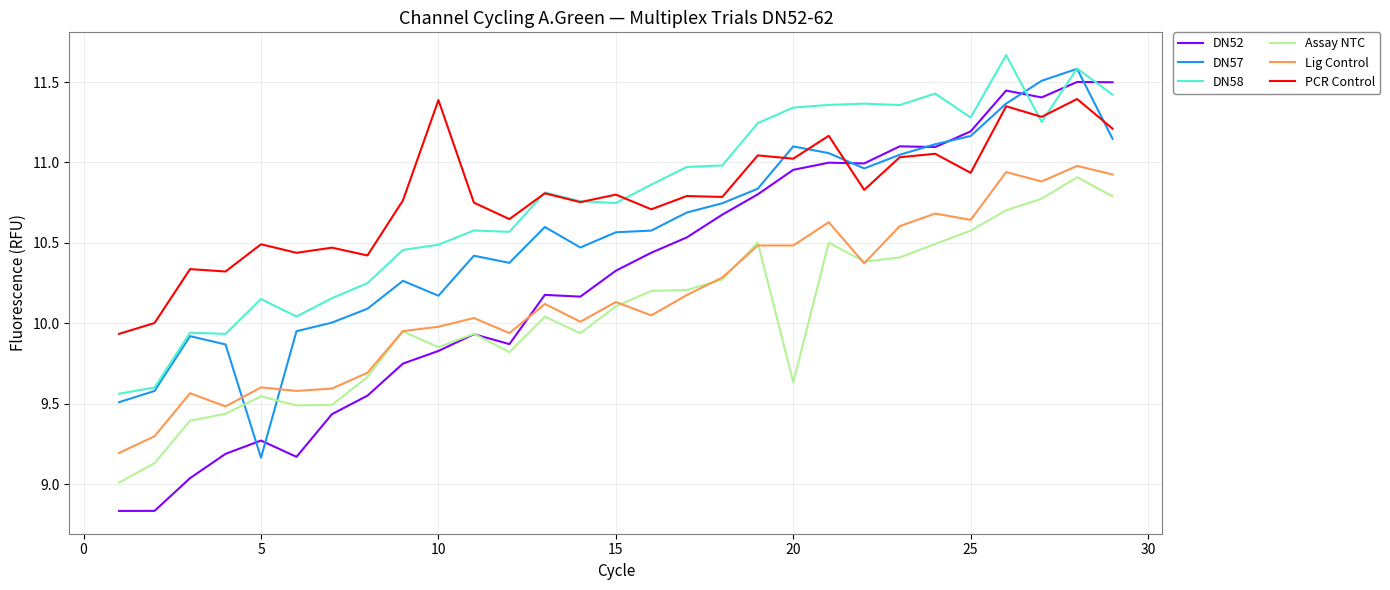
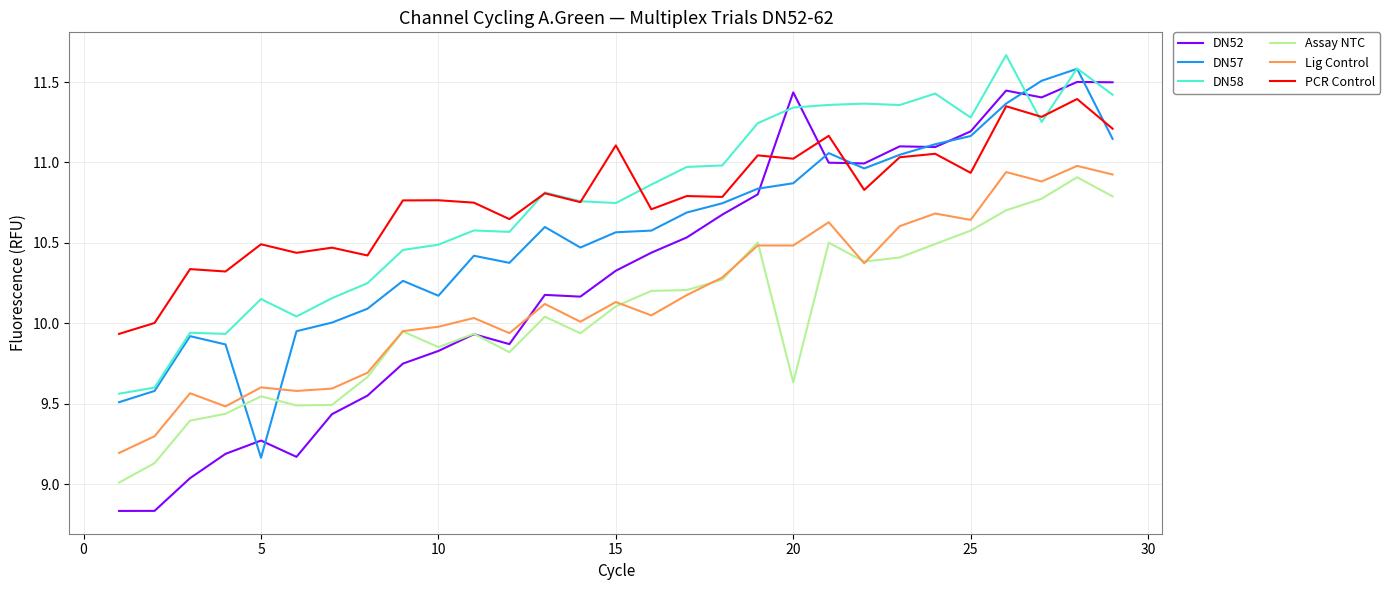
  {
    "DN52": {
      "5": 9.27,
      "10": 9.83,
      "15": 10.33,
-     "20": 10.95,
+     "20": 11.44,
      "25": 11.19
    },
    "DN57": {
      "5": 9.16,
      "10": 10.17,
      "15": 10.57,
-     "20": 11.10,
+     "20": 10.87,
      "25": 11.16
    },
    "DN58": {
      "5": 10.15,
      "10": 10.49,
      "15": 10.75,
      "20": 11.34,
      "25": 11.28
    },
    "Assay NTC": {
      "5": 9.55,
      "10": 9.85,
      "15": 10.11,
      "20": 9.63,
      "25": 10.58
    },
    "Lig Control": {
      "5": 9.60,
      "10": 9.98,
      "15": 10.13,
      "20": 10.48,
      "25": 10.64
    },
    "PCR Control": {
      "5": 10.49,
-     "10": 11.39,
-     "15": 10.80,
+     "10": 10.77,
+     "15": 11.11,
      "20": 11.02,
      "25": 10.94
    }
  }
